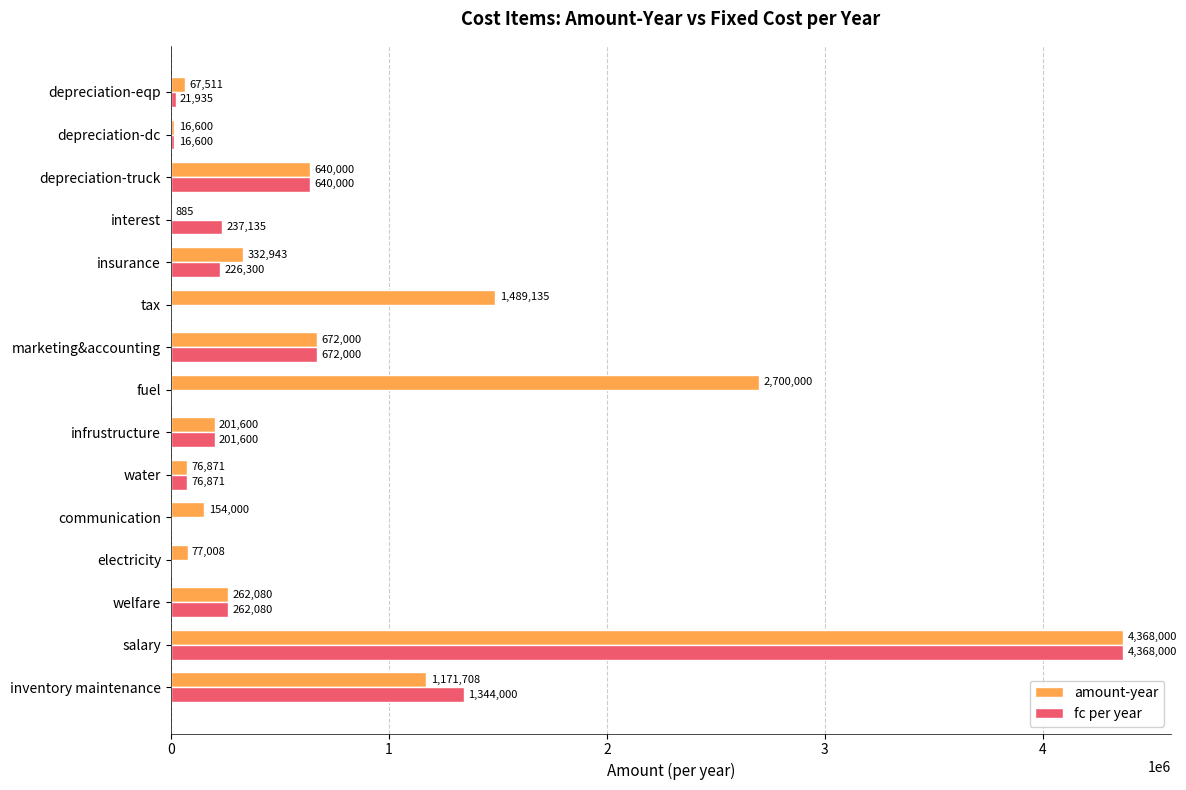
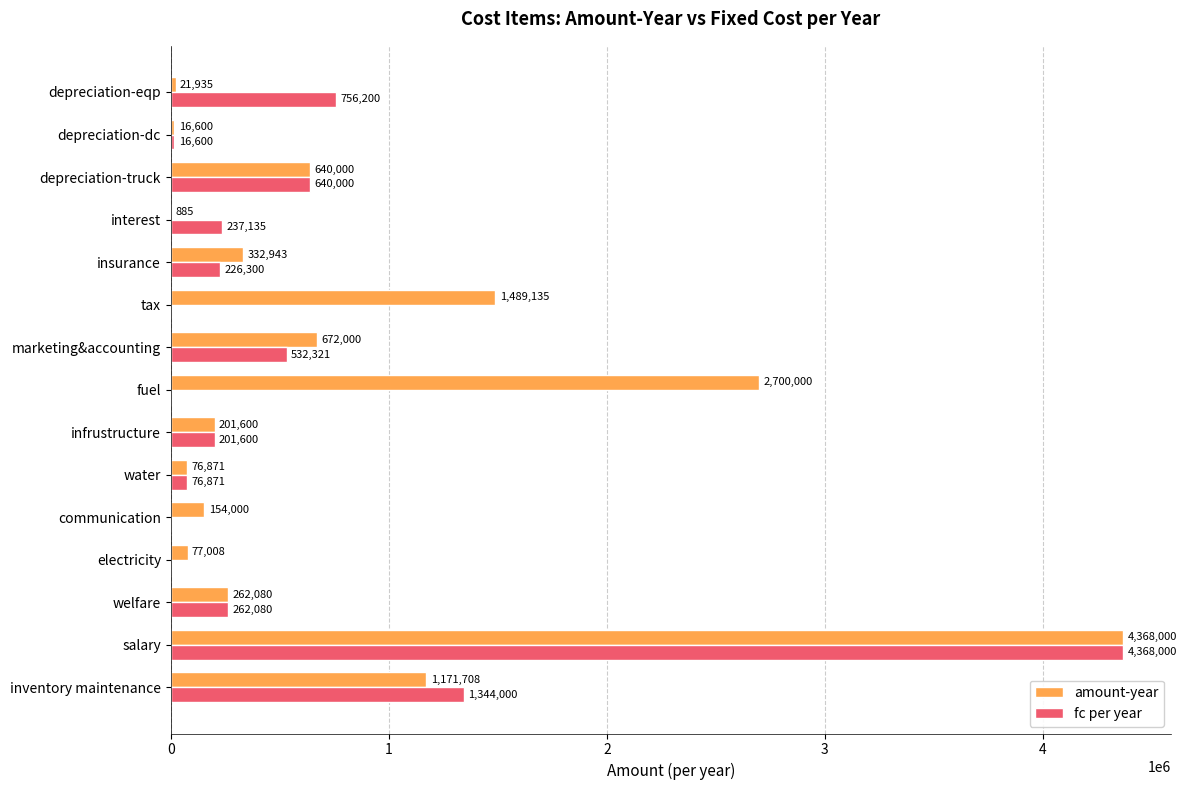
  {
    "amount-year": {
-     "depreciation-eqp": "67,511",
+     "depreciation-eqp": "21,935",
      "depreciation-dc": "16,600",
      "depreciation-truck": "640,000",
      "interest": "885",
      "insurance": "332,943",
      "tax": "1,489,135",
      "marketing&accounting": "672,000",
      "fuel": "2,700,000",
      "infrustructure": "201,600",
      "water": "76,871",
      "communication": "154,000",
      "electricity": "77,008",
      "welfare": "262,080",
      "salary": "4,368,000",
      "inventory maintenance": "1,171,708"
    },
    "fc per year": {
-     "depreciation-eqp": "21,935",
+     "depreciation-eqp": "756,200",
      "depreciation-dc": "16,600",
      "depreciation-truck": "640,000",
      "interest": "237,135",
      "insurance": "226,300",
-     "marketing&accounting": "672,000",
+     "marketing&accounting": "532,321",
      "infrustructure": "201,600",
      "water": "76,871",
      "welfare": "262,080",
      "salary": "4,368,000",
      "inventory maintenance": "1,344,000"
    }
  }
